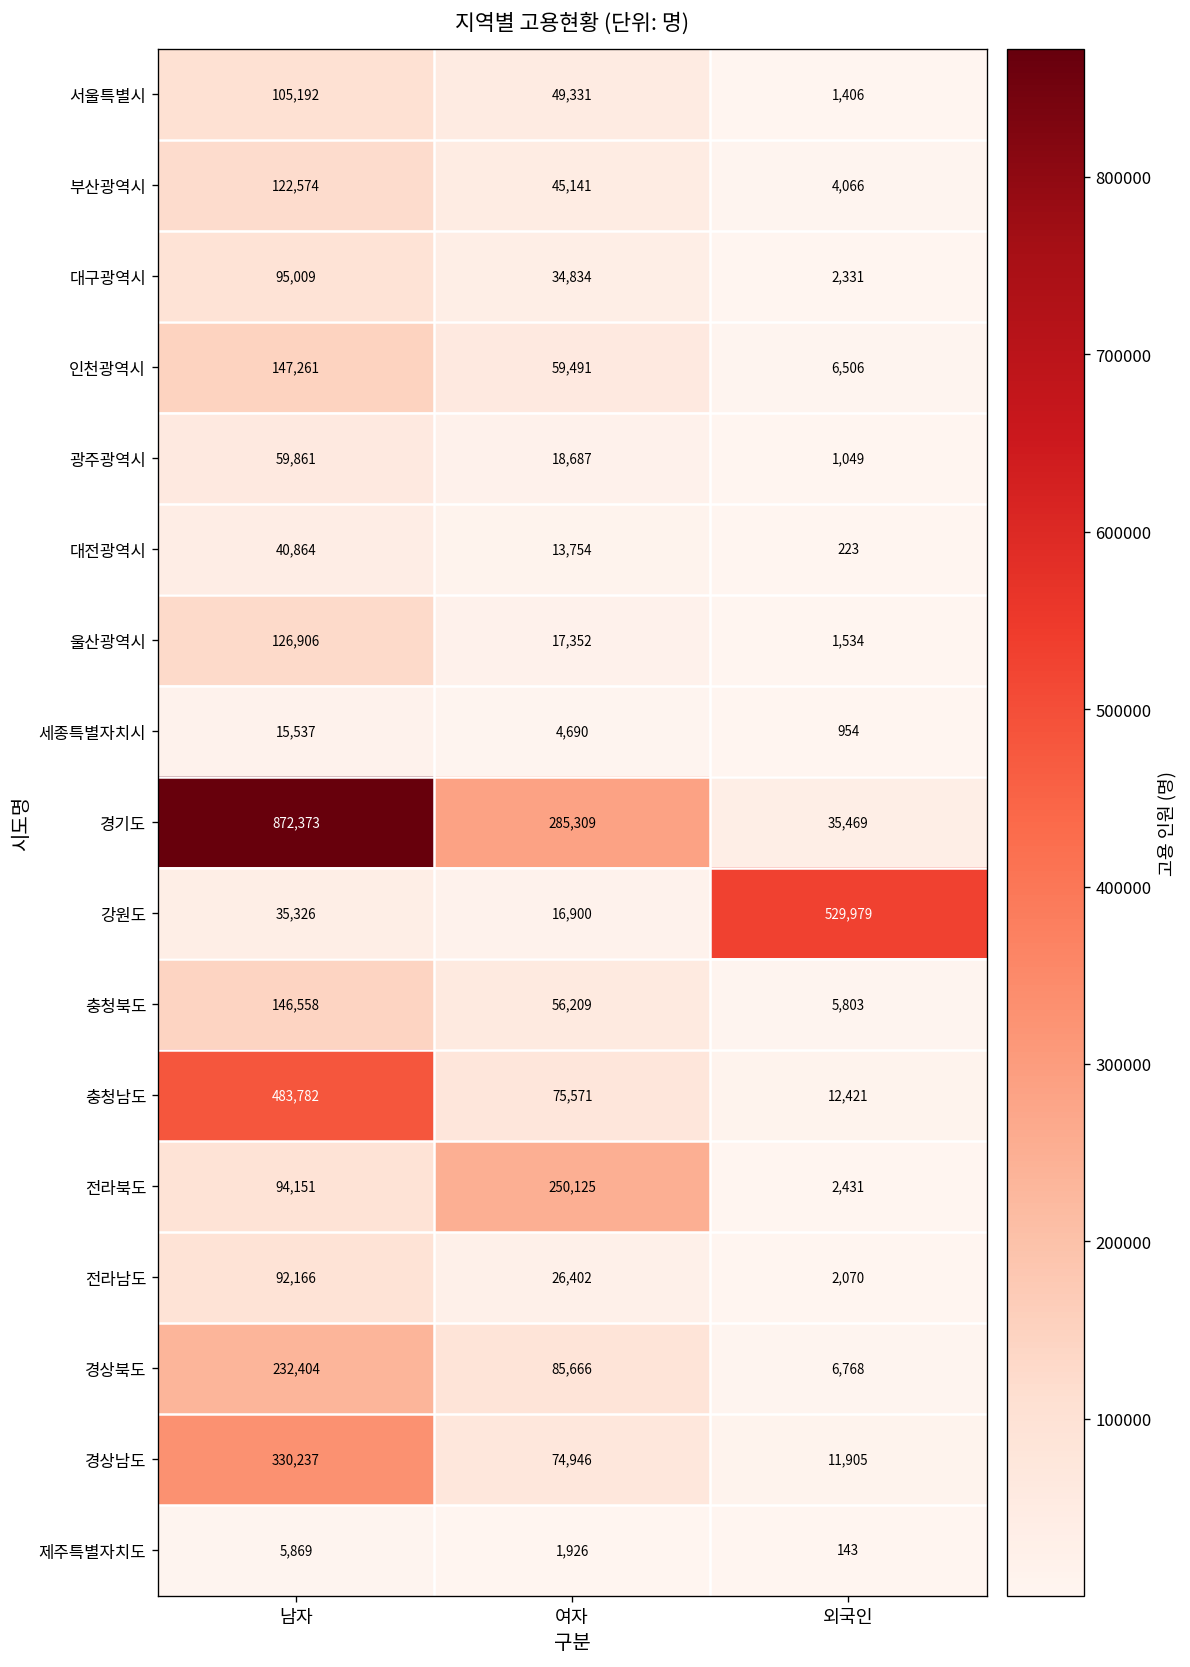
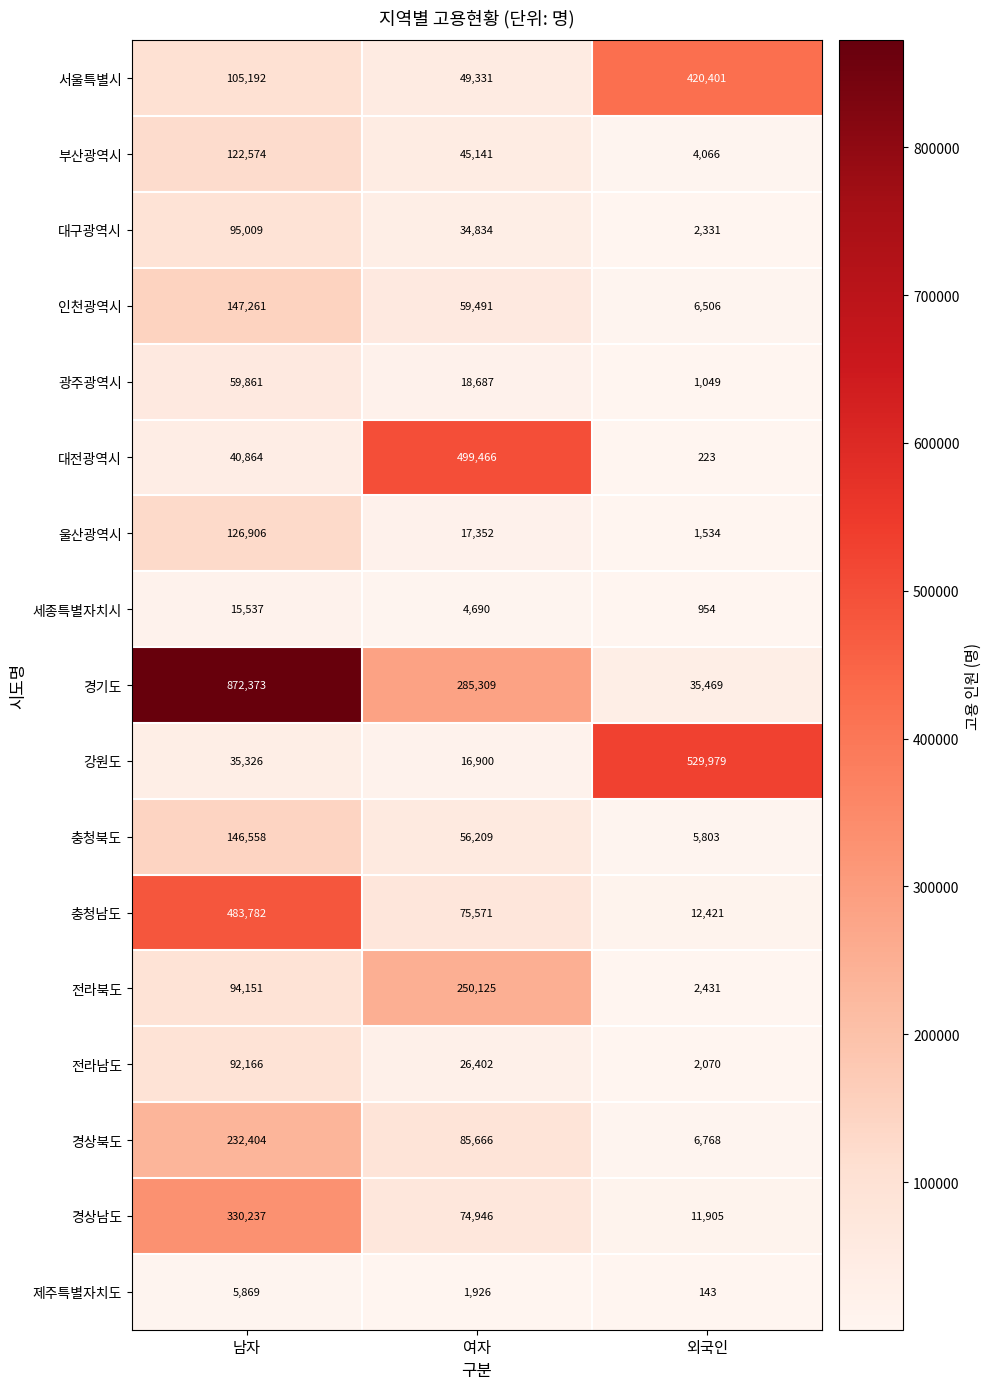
  {
    "서울특별시": {
      "남자": "105,192",
      "여자": "49,331",
-     "외국인": "1,406"
+     "외국인": "420,401"
    },
    "부산광역시": {
      "남자": "122,574",
      "여자": "45,141",
      "외국인": "4,066"
    },
    "대구광역시": {
      "남자": "95,009",
      "여자": "34,834",
      "외국인": "2,331"
    },
    "인천광역시": {
      "남자": "147,261",
      "여자": "59,491",
      "외국인": "6,506"
    },
    "광주광역시": {
      "남자": "59,861",
      "여자": "18,687",
      "외국인": "1,049"
    },
    "대전광역시": {
      "남자": "40,864",
-     "여자": "13,754",
+     "여자": "499,466",
      "외국인": "223"
    },
    "울산광역시": {
      "남자": "126,906",
      "여자": "17,352",
      "외국인": "1,534"
    },
    "세종특별자치시": {
      "남자": "15,537",
      "여자": "4,690",
      "외국인": "954"
    },
    "경기도": {
      "남자": "872,373",
      "여자": "285,309",
      "외국인": "35,469"
    },
    "강원도": {
      "남자": "35,326",
      "여자": "16,900",
      "외국인": "529,979"
    },
    "충청북도": {
      "남자": "146,558",
      "여자": "56,209",
      "외국인": "5,803"
    },
    "충청남도": {
      "남자": "483,782",
      "여자": "75,571",
      "외국인": "12,421"
    },
    "전라북도": {
      "남자": "94,151",
      "여자": "250,125",
      "외국인": "2,431"
    },
    "전라남도": {
      "남자": "92,166",
      "여자": "26,402",
      "외국인": "2,070"
    },
    "경상북도": {
      "남자": "232,404",
      "여자": "85,666",
      "외국인": "6,768"
    },
    "경상남도": {
      "남자": "330,237",
      "여자": "74,946",
      "외국인": "11,905"
    },
    "제주특별자치도": {
      "남자": "5,869",
      "여자": "1,926",
      "외국인": "143"
    }
  }
